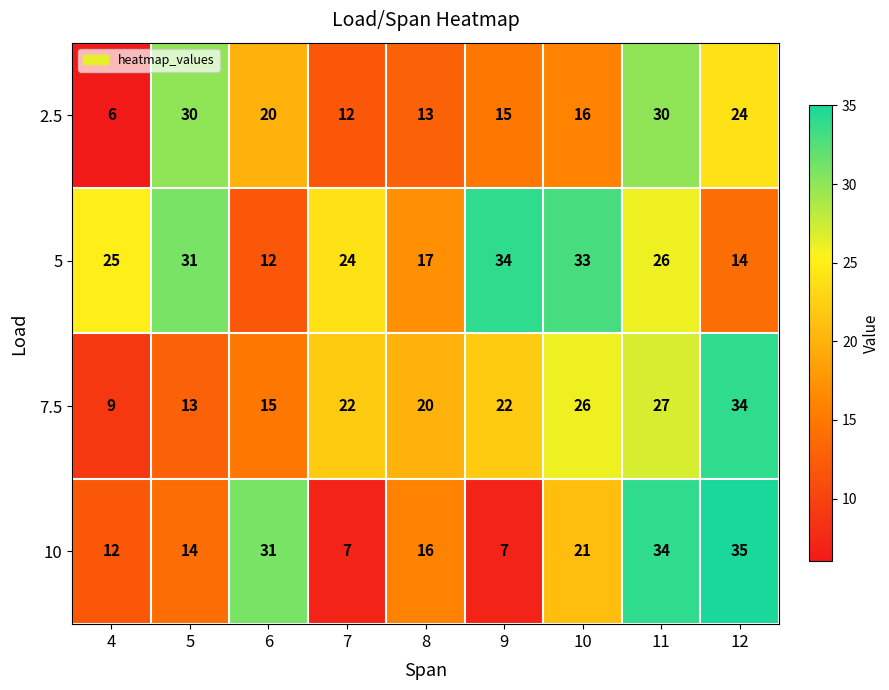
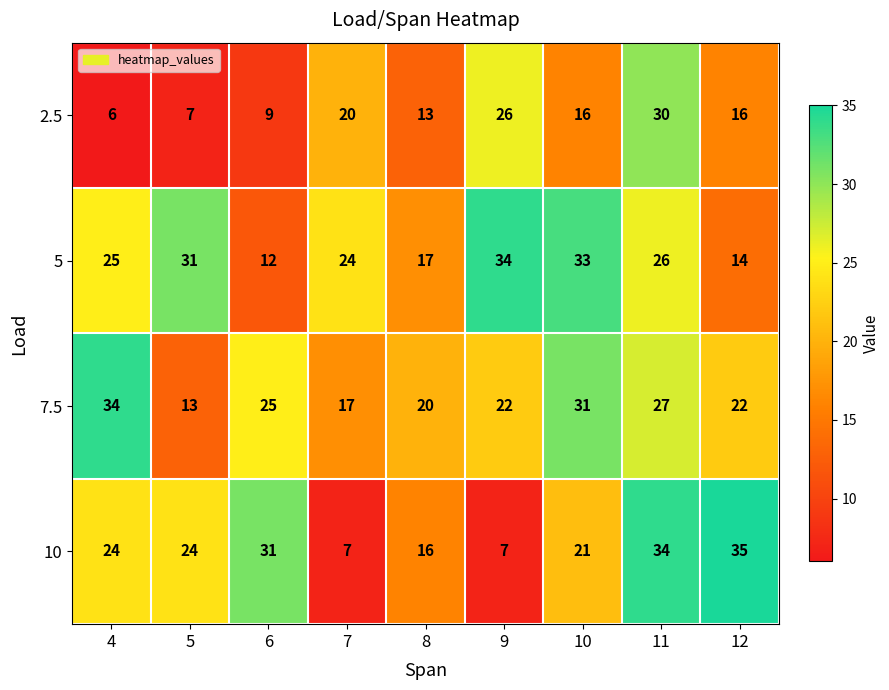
  {
    "2.5": {
      "4": 6,
-     "5": 30,
-     "6": 20,
-     "7": 12,
+     "5": 7,
+     "6": 9,
+     "7": 20,
      "8": 13,
-     "9": 15,
+     "9": 26,
      "10": 16,
      "11": 30,
-     "12": 24
+     "12": 16
    },
    "5": {
      "4": 25,
      "5": 31,
      "6": 12,
      "7": 24,
      "8": 17,
      "9": 34,
      "10": 33,
      "11": 26,
      "12": 14
    },
    "7.5": {
-     "4": 9,
+     "4": 34,
      "5": 13,
-     "6": 15,
-     "7": 22,
+     "6": 25,
+     "7": 17,
      "8": 20,
      "9": 22,
-     "10": 26,
+     "10": 31,
      "11": 27,
-     "12": 34
+     "12": 22
    },
    "10": {
-     "4": 12,
-     "5": 14,
+     "4": 24,
+     "5": 24,
      "6": 31,
      "7": 7,
      "8": 16,
      "9": 7,
      "10": 21,
      "11": 34,
      "12": 35
    }
  }
